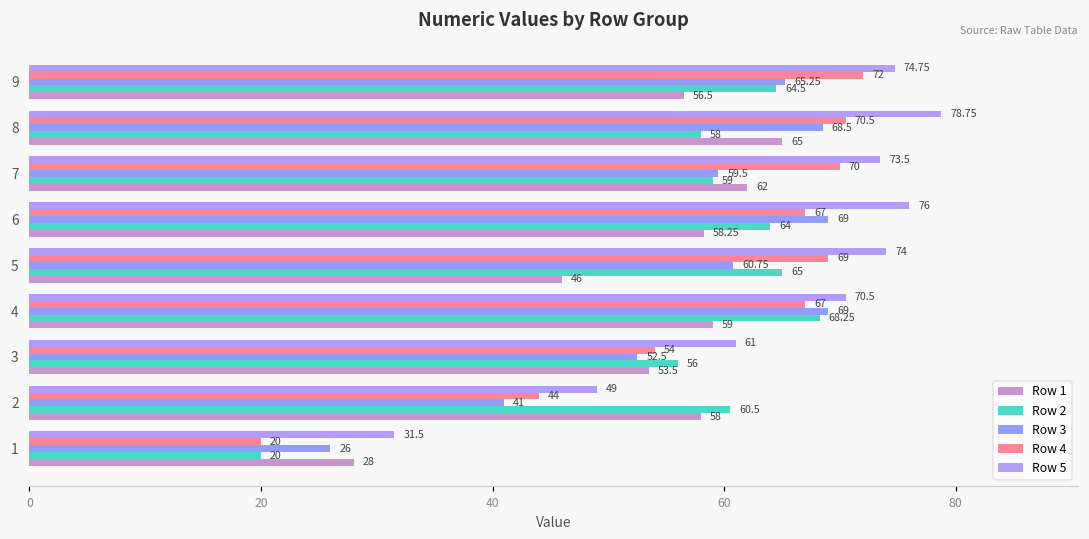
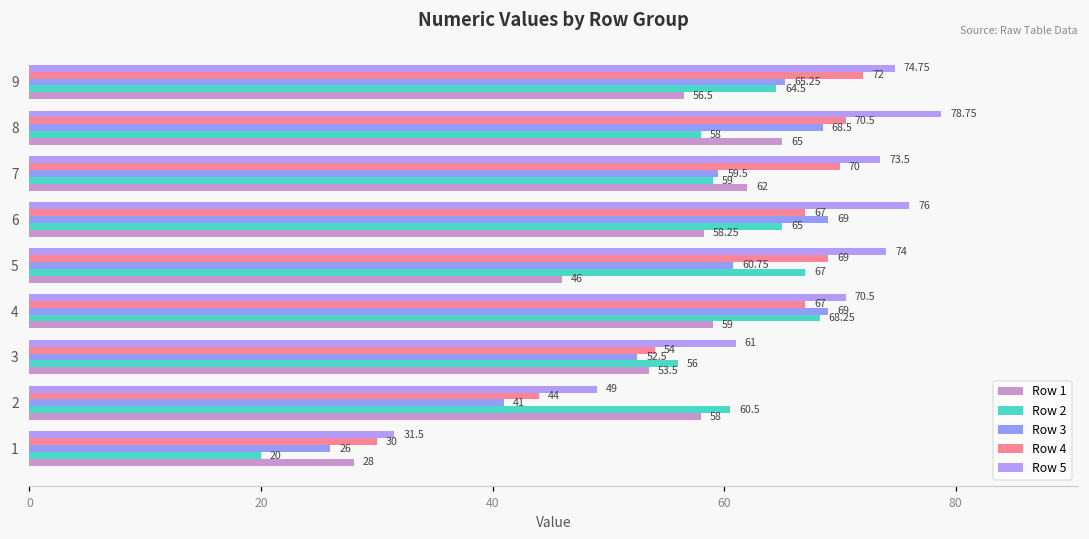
  {
    "Row 2": {
      "8": 58,
-     "6": 64,
-     "5": 65,
+     "6": 65,
+     "5": 67,
      "3": 56,
      "2": 60.5,
      "1": 20
    },
    "Row 4": {
      "9": 72,
      "8": 70.5,
      "7": 70,
      "6": 67,
      "5": 69,
      "4": 67,
      "3": 54,
      "2": 44,
-     "1": 20
+     "1": 30
    }
  }
